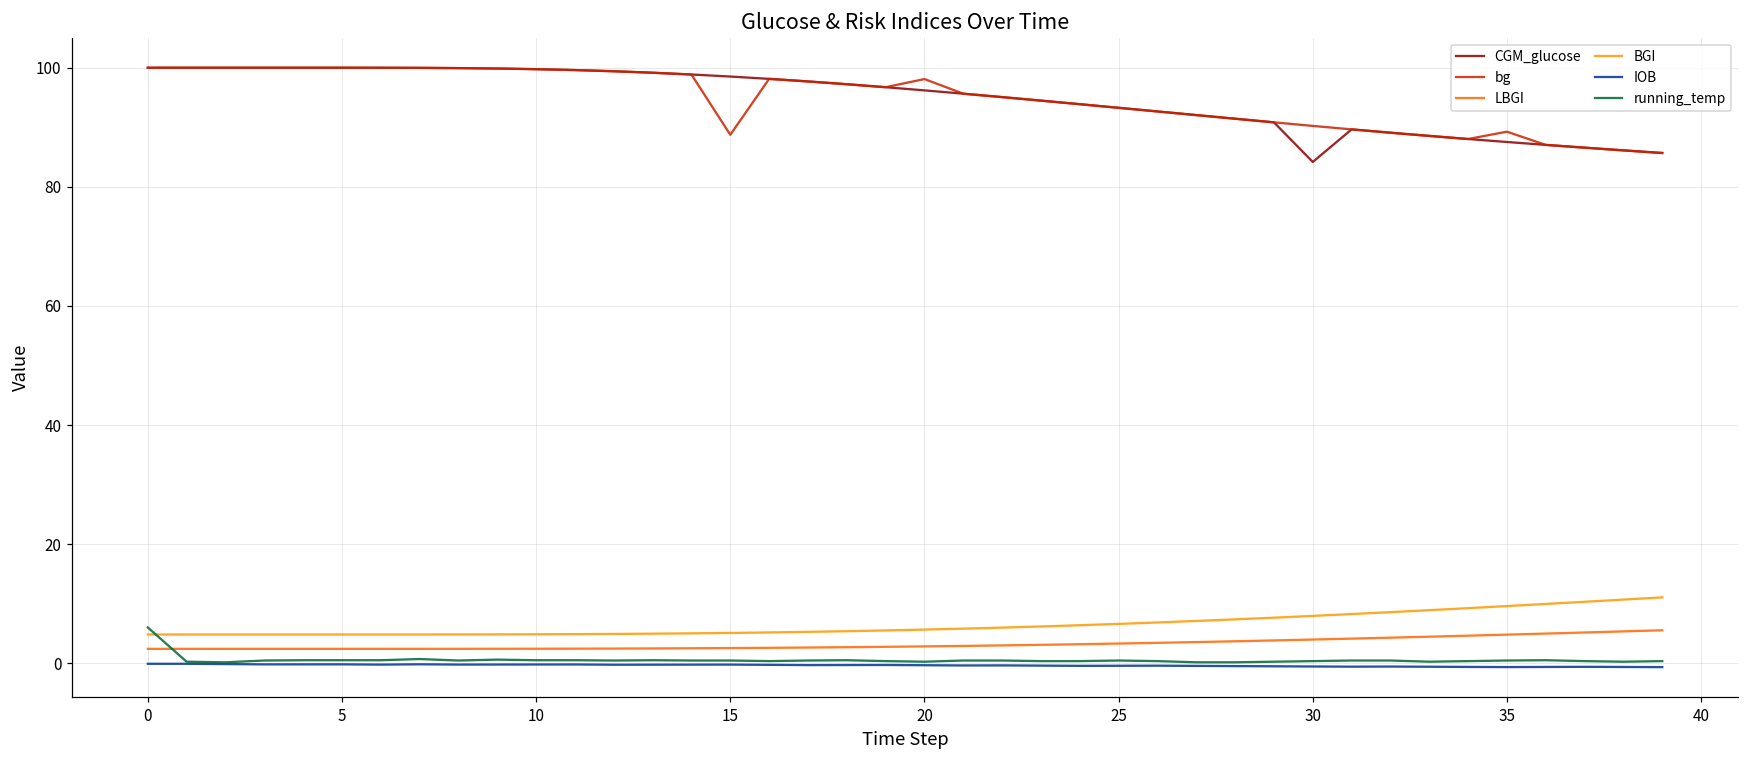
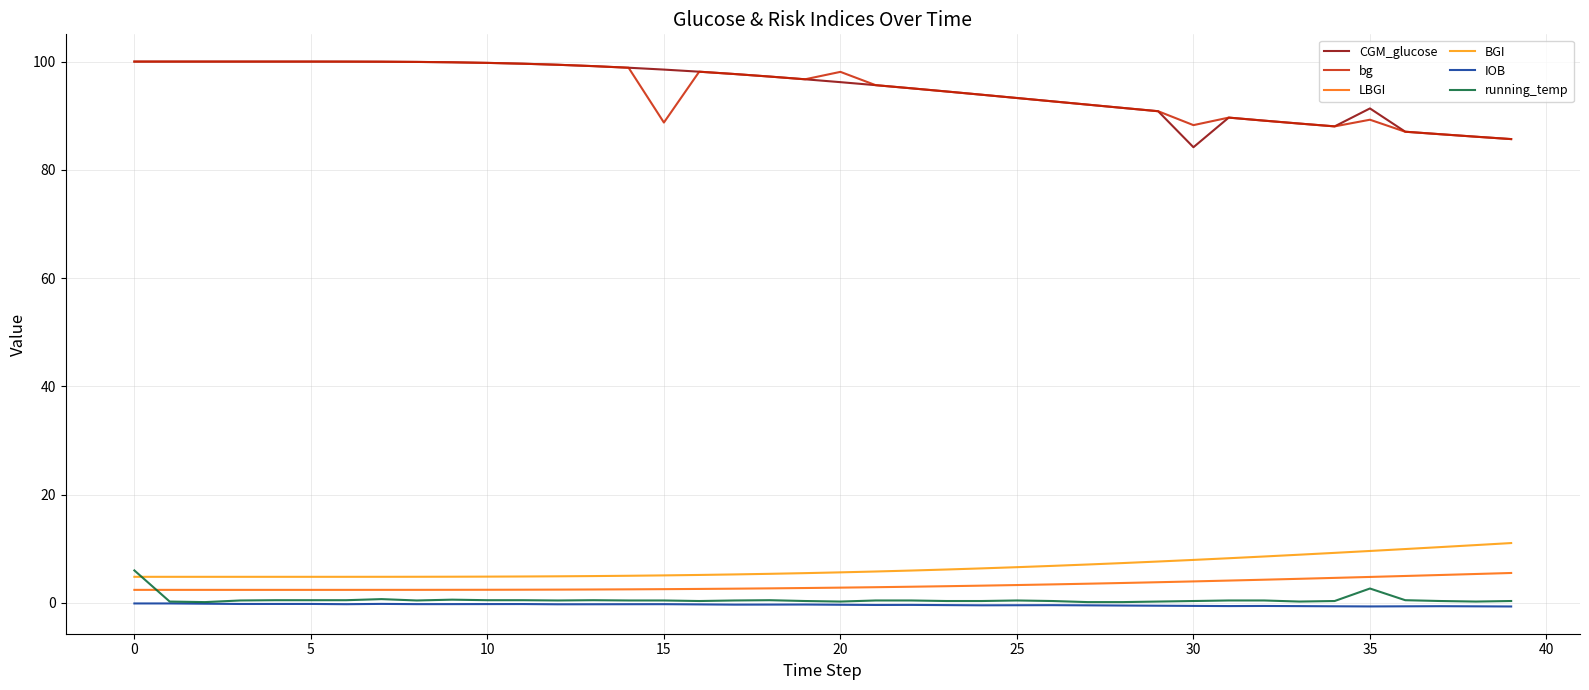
  {
    "CGM_glucose": {
      "15": 99,
      "20": 96,
      "30": 84,
-     "35": 88
+     "35": 91
    },
    "bg": {
      "15": 89,
      "20": 98,
-     "30": 90,
+     "30": 88,
      "35": 89
    },
    "IOB": {
      "0": 0,
      "5": 0,
      "10": 0,
      "15": 0,
      "20": 0,
      "25": 0,
      "30": -1,
      "35": -1
    },
    "running_temp": {
      "0": 6,
      "5": 1,
      "10": 1,
      "15": 0,
      "20": 0,
      "25": 0,
      "30": 0,
-     "35": 0
+     "35": 3
    }
  }
